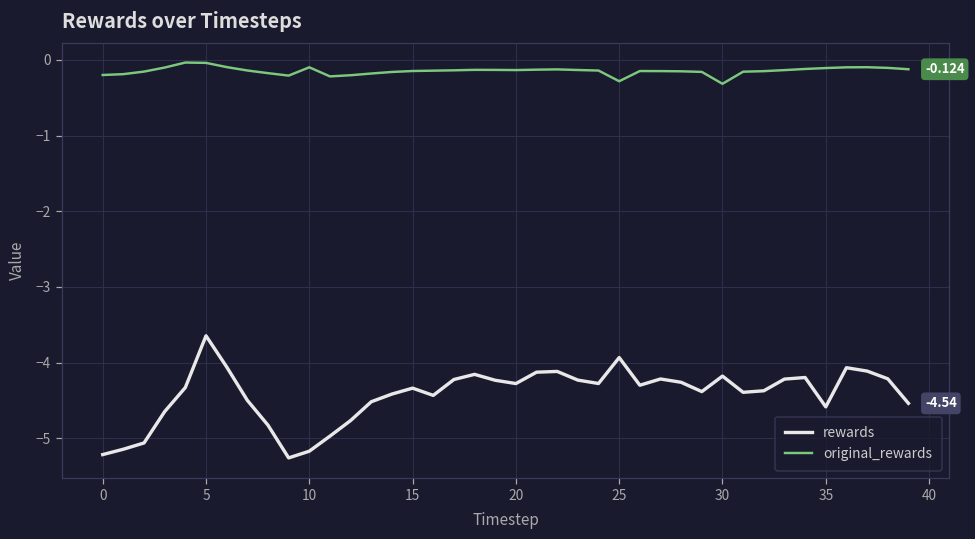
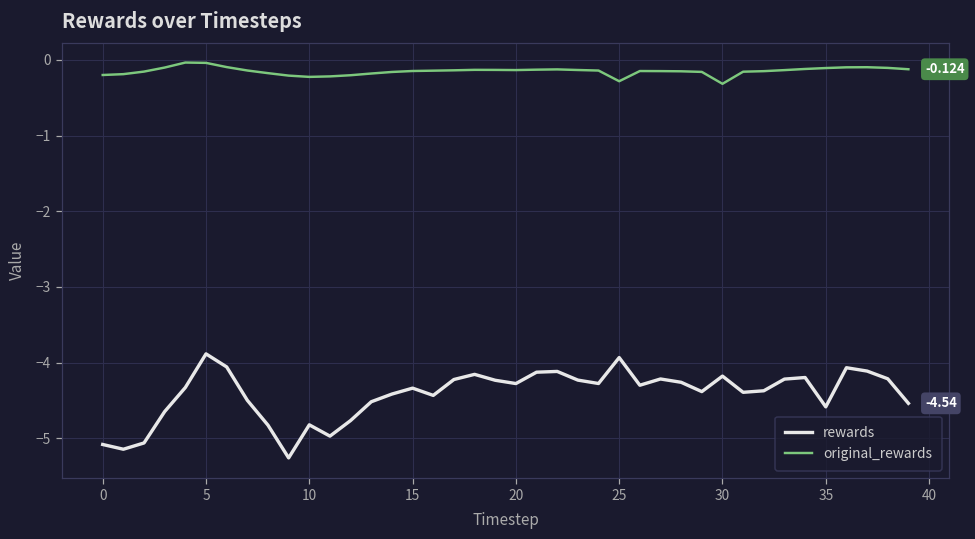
  {
    "rewards": {
-     "0": -5.2,
-     "5": -3.6,
-     "10": -5.2,
+     "0": -5.1,
+     "5": -3.9,
+     "10": -4.8,
      "15": -4.3,
      "20": -4.3,
      "25": -3.9,
      "30": -4.2,
      "35": -4.6
    },
    "original_rewards": {
      "0": -0.2,
      "5": 0.0,
-     "10": -0.1,
+     "10": -0.2,
      "15": -0.1,
      "20": -0.1,
      "25": -0.3,
      "30": -0.3,
      "35": -0.1
    }
  }
